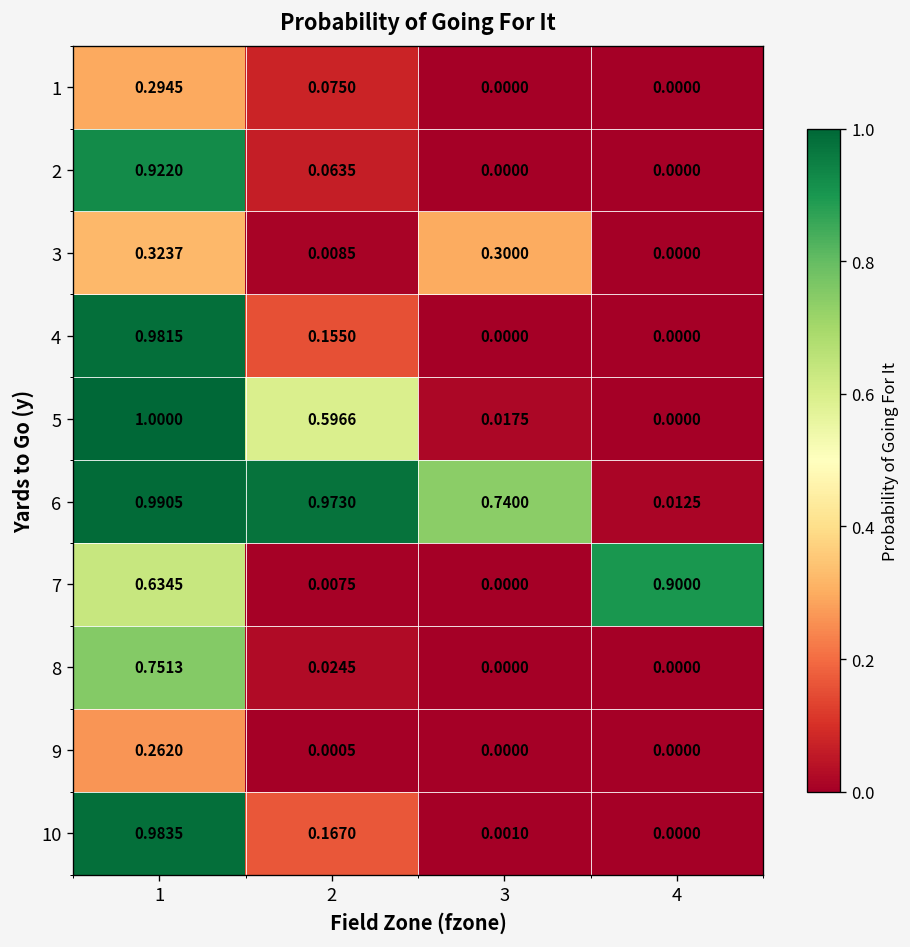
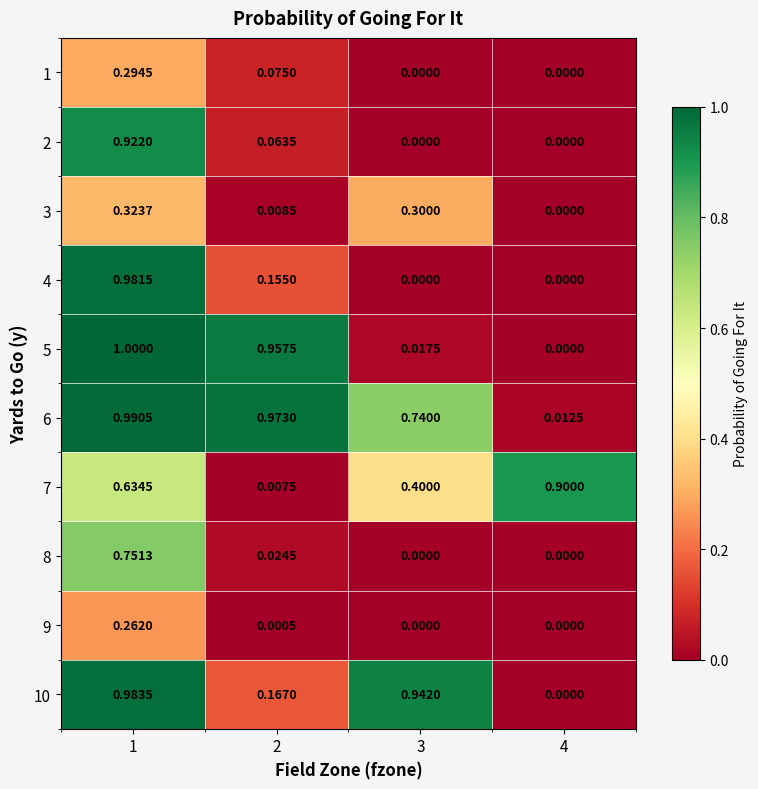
  {
    "1": {
      "1": 0.2945,
      "2": 0.0750,
      "3": 0.0000,
      "4": 0.0000
    },
    "2": {
      "1": 0.9220,
      "2": 0.0635,
      "3": 0.0000,
      "4": 0.0000
    },
    "3": {
      "1": 0.3237,
      "2": 0.0085,
      "3": 0.3000,
      "4": 0.0000
    },
    "4": {
      "1": 0.9815,
      "2": 0.1550,
      "3": 0.0000,
      "4": 0.0000
    },
    "5": {
      "1": 1.0000,
-     "2": 0.5966,
+     "2": 0.9575,
      "3": 0.0175,
      "4": 0.0000
    },
    "6": {
      "1": 0.9905,
      "2": 0.9730,
      "3": 0.7400,
      "4": 0.0125
    },
    "7": {
      "1": 0.6345,
      "2": 0.0075,
-     "3": 0.0000,
+     "3": 0.4000,
      "4": 0.9000
    },
    "8": {
      "1": 0.7513,
      "2": 0.0245,
      "3": 0.0000,
      "4": 0.0000
    },
    "9": {
      "1": 0.2620,
      "2": 0.0005,
      "3": 0.0000,
      "4": 0.0000
    },
    "10": {
      "1": 0.9835,
      "2": 0.1670,
-     "3": 0.0010,
+     "3": 0.9420,
      "4": 0.0000
    }
  }
